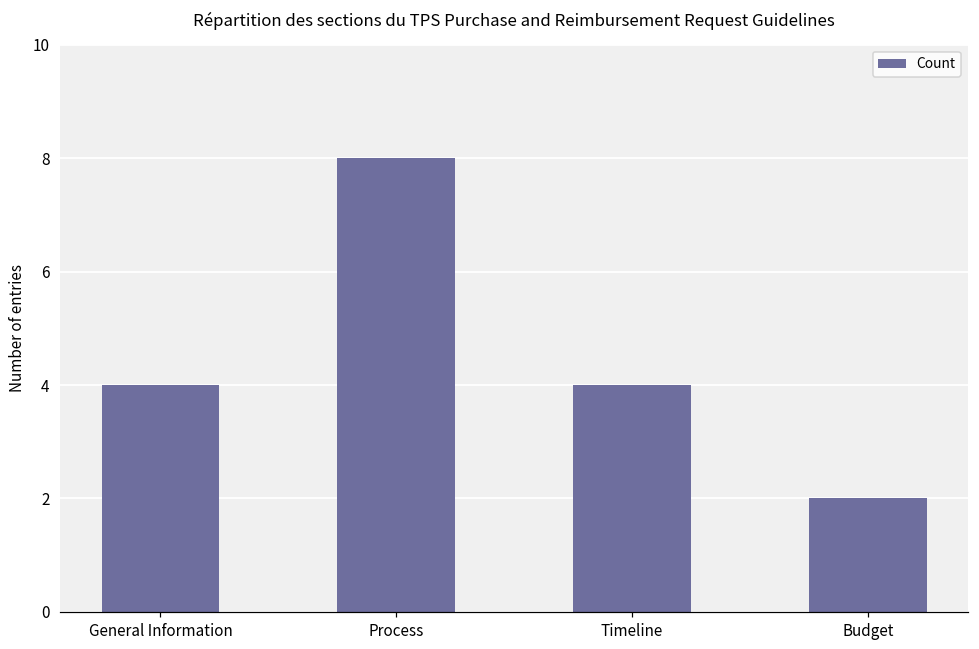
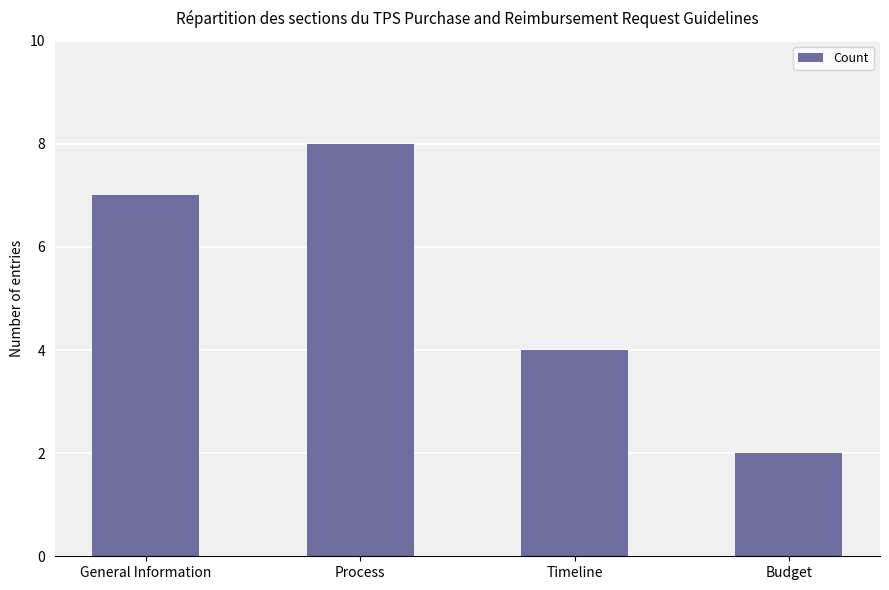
  {
-   "General Information": 4,
+   "General Information": 7,
    "Process": 8,
    "Timeline": 4,
    "Budget": 2
  }
